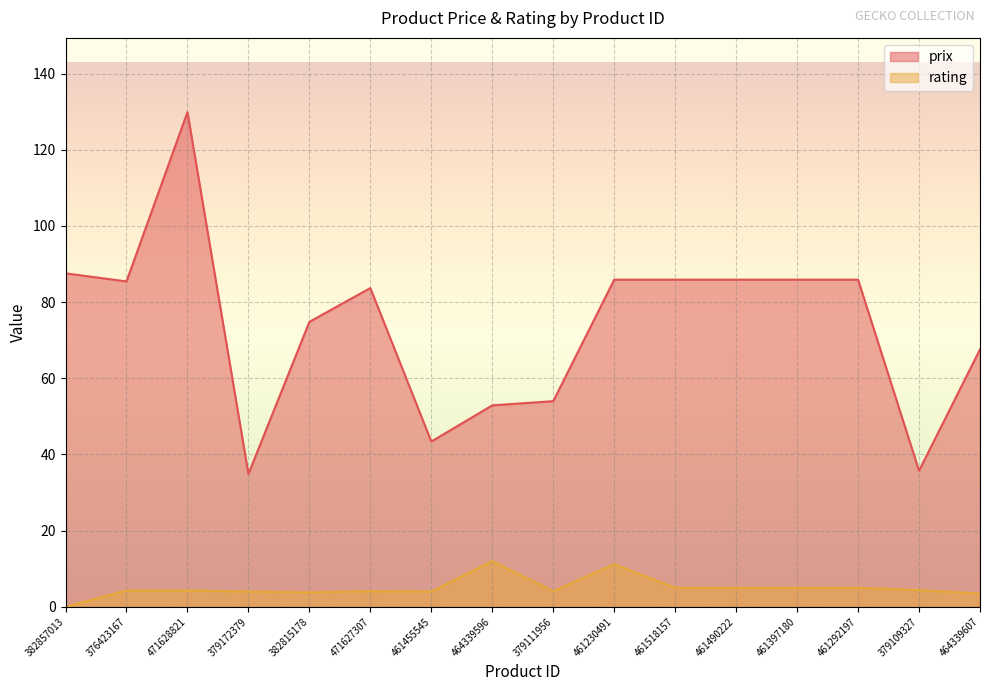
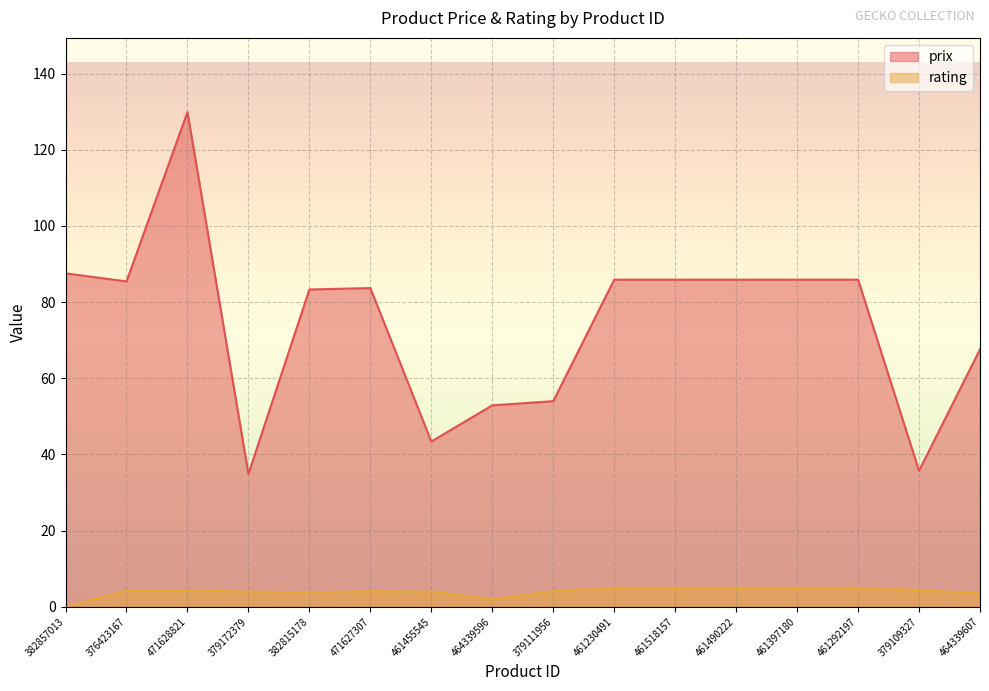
  {
    "prix": {
      "382857013": 88,
      "376423167": 85,
      "471628821": 130,
      "379172379": 35,
-     "382815178": 75,
+     "382815178": 83,
      "471627307": 84,
      "461455545": 43,
      "464339596": 53,
      "379111956": 54,
      "461230491": 86,
      "461518157": 86,
      "461490222": 86,
      "461397180": 86,
      "461292197": 86,
      "379109327": 36,
      "464339607": 68
    },
    "rating": {
      "382857013": 0,
      "376423167": 4,
      "471628821": 4,
      "379172379": 4,
      "382815178": 4,
      "471627307": 4,
      "461455545": 4,
-     "464339596": 12,
+     "464339596": 2,
      "379111956": 4,
-     "461230491": 11,
+     "461230491": 5,
      "461518157": 5,
      "461490222": 5,
      "461397180": 5,
      "461292197": 5,
      "379109327": 4,
      "464339607": 4
    }
  }
